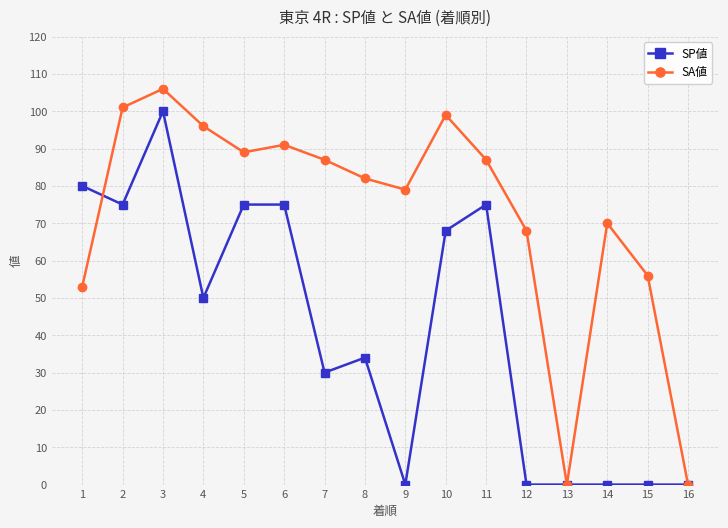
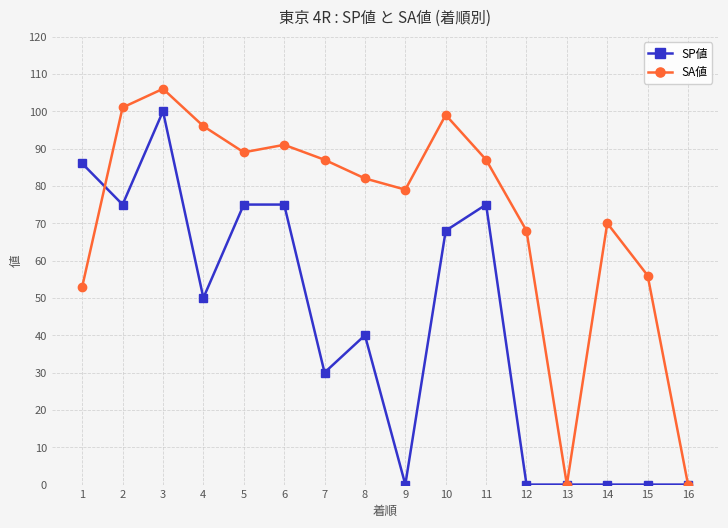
  {
    "SP値": {
-     "1": 80,
+     "1": 86,
      "2": 75,
      "3": 100,
      "4": 50,
      "5": 75,
      "6": 75,
      "7": 30,
-     "8": 34,
+     "8": 40,
      "9": 0,
      "10": 68,
      "11": 75,
      "12": 0,
      "14": 0,
      "15": 0
    },
    "SA値": {
      "1": 53,
      "2": 101,
      "3": 106,
      "4": 96,
      "5": 89,
      "6": 91,
      "7": 87,
      "8": 82,
      "9": 79,
      "10": 99,
      "11": 87,
      "12": 68,
      "14": 70,
      "15": 56
    }
  }
